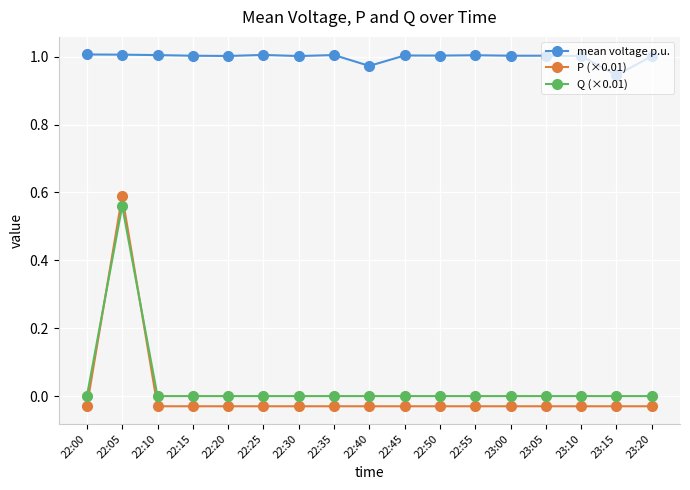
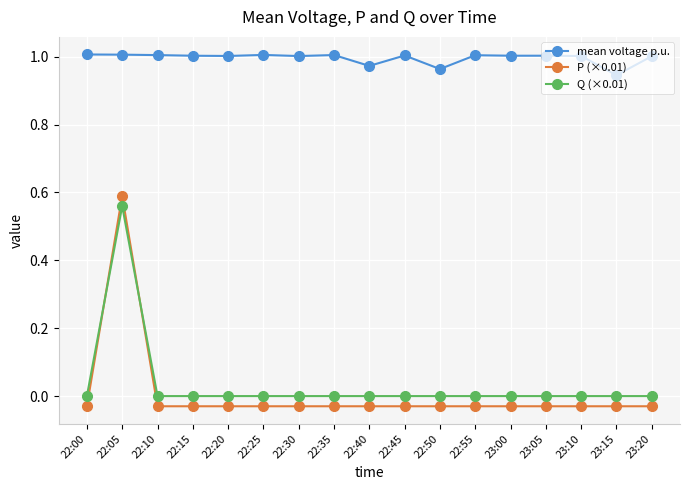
  {
    "mean voltage p.u.": {
      "22:00": 1.01,
      "22:05": 1.01,
      "22:10": 1.00,
      "22:15": 1.00,
      "22:20": 1.00,
      "22:25": 1.01,
      "22:30": 1.00,
      "22:35": 1.01,
      "22:40": 0.97,
      "22:45": 1.00,
-     "22:50": 1.00,
+     "22:50": 0.96,
      "22:55": 1.00,
      "23:00": 1.00
    },
    "P (×0.01)": {
      "22:00": -0.03,
      "22:05": 0.59,
      "22:10": -0.03,
      "22:15": -0.03,
      "22:20": -0.03,
      "22:25": -0.03,
      "22:30": -0.03,
      "22:35": -0.03,
      "22:40": -0.03,
      "22:45": -0.03,
      "22:50": -0.03,
      "22:55": -0.03,
      "23:00": -0.03,
      "23:05": -0.03,
      "23:10": -0.03,
      "23:15": -0.03,
      "23:20": -0.03
    },
    "Q (×0.01)": {
      "22:00": 0.00,
      "22:05": 0.56,
      "22:10": 0.00,
      "22:15": 0.00,
      "22:20": 0.00,
      "22:25": 0.00,
      "22:30": 0.00,
      "22:35": 0.00,
      "22:40": 0.00,
      "22:45": 0.00,
      "22:50": 0.00,
      "22:55": 0.00,
      "23:00": 0.00,
      "23:05": 0.00,
      "23:10": 0.00,
      "23:15": 0.00,
      "23:20": 0.00
    }
  }
